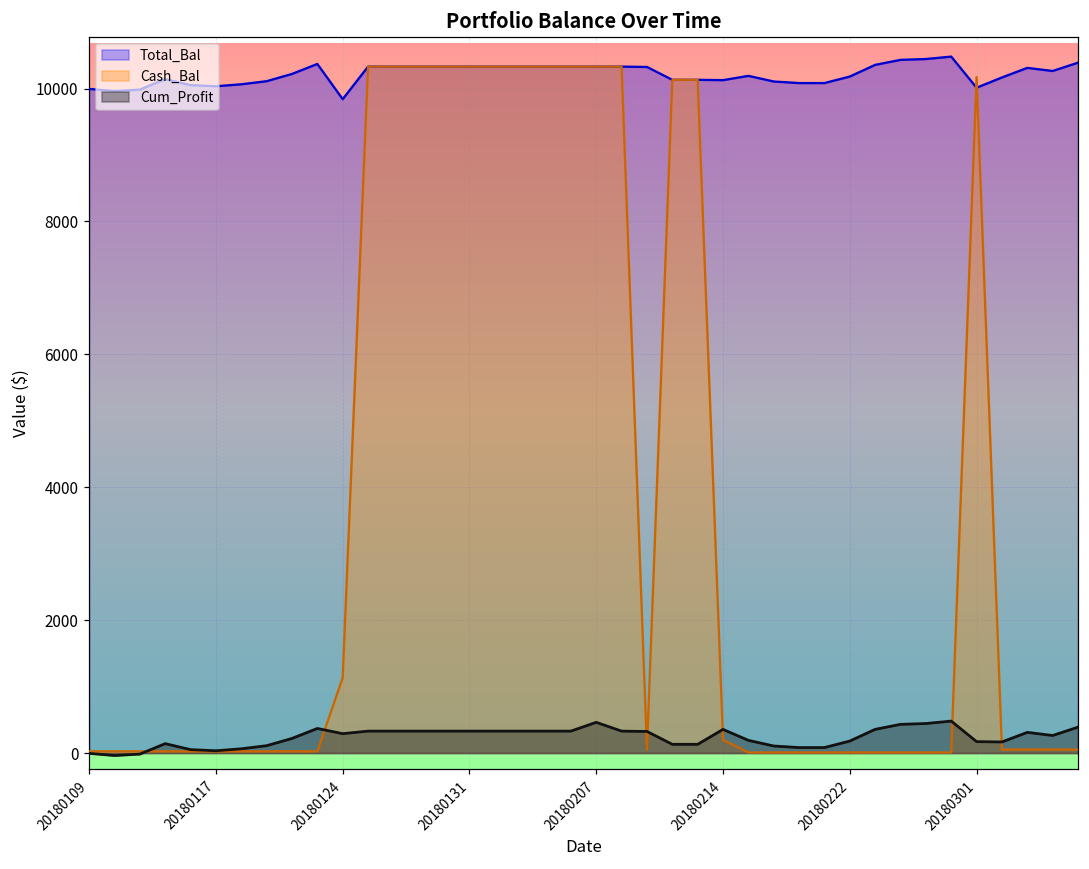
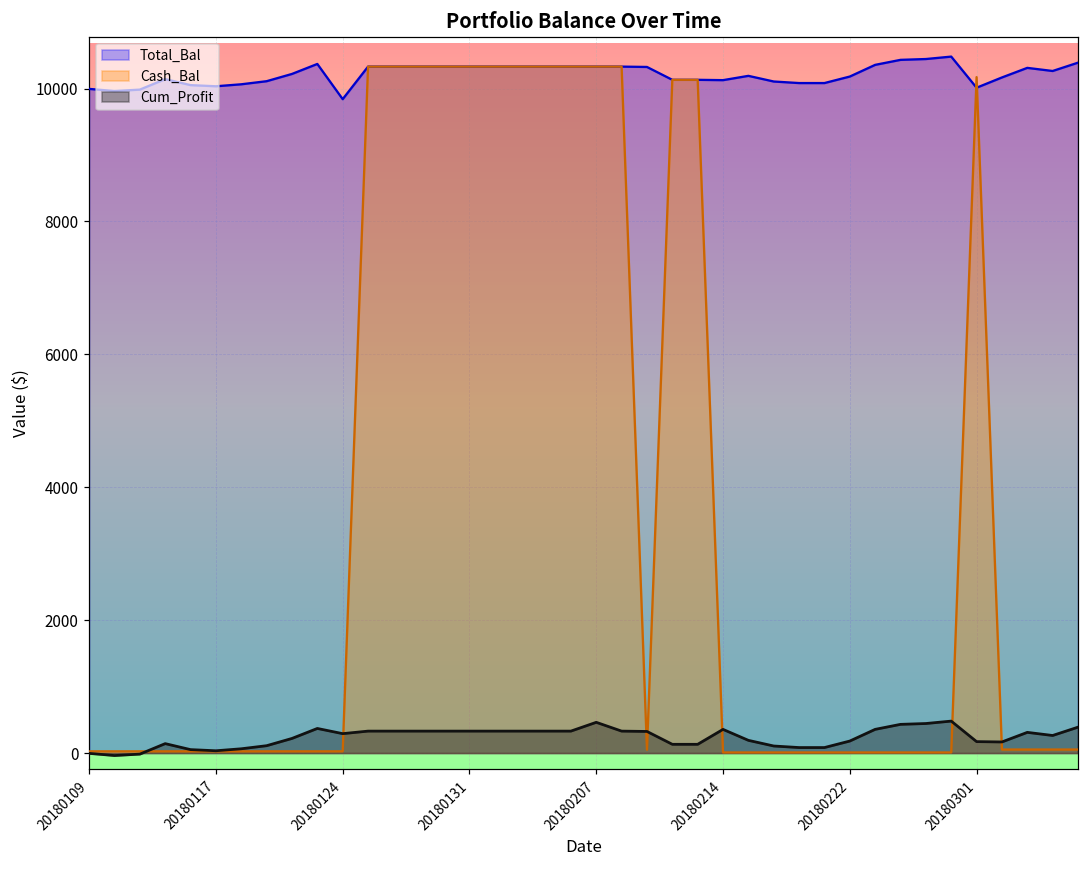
  {
    "Total_Bal": {
      "20180109": 10000,
      "20180124": 9800,
      "20180214": 10100,
      "20180222": 10200,
      "20180301": 10000
    },
    "Cash_Bal": {
-     "20180124": 1100,
-     "20180214": 200,
+     "20180124": 0,
+     "20180214": 0,
      "20180222": 0,
      "20180301": 10200
    }
  }
